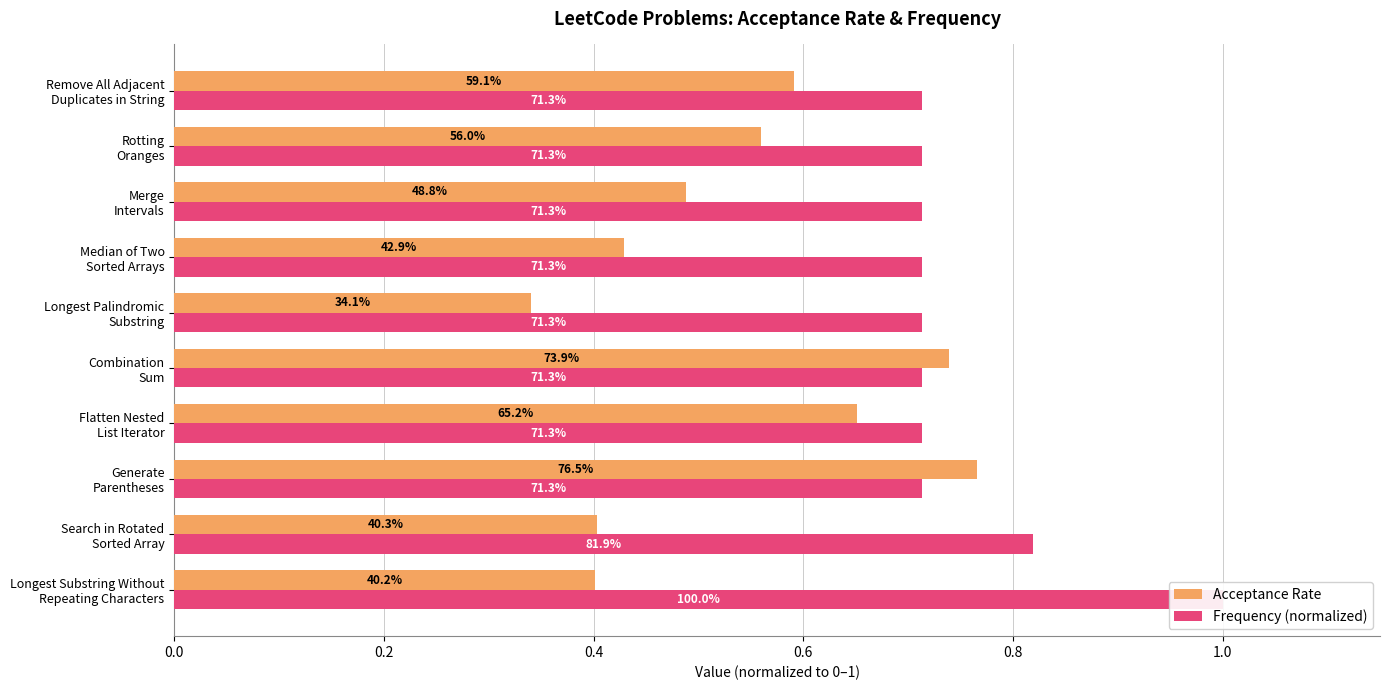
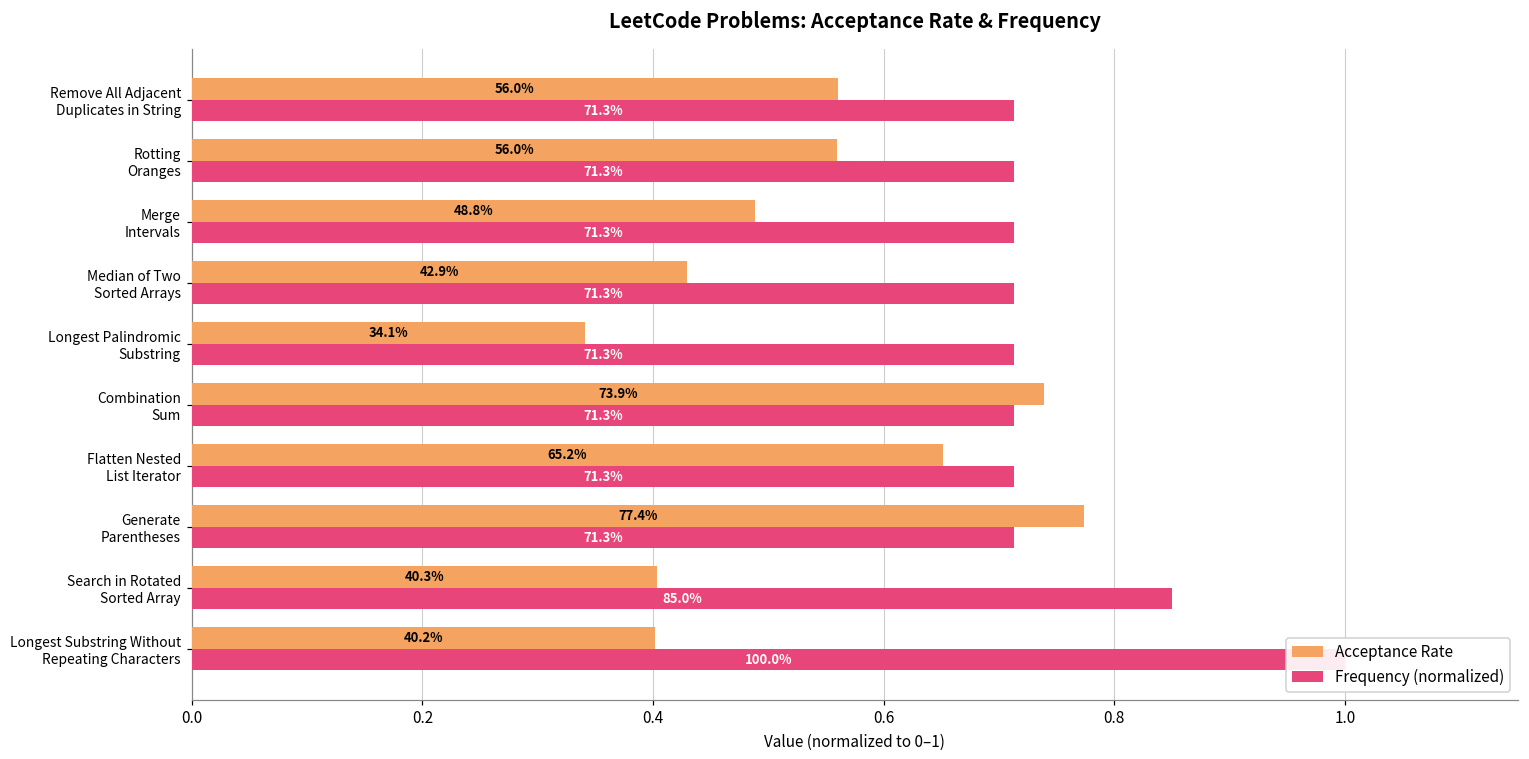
  {
    "Acceptance Rate": {
-     "Remove All Adjacent Duplicates in String": "59.1%",
+     "Remove All Adjacent Duplicates in String": "56.0%",
      "Rotting Oranges": "56.0%",
      "Merge Intervals": "48.8%",
      "Median of Two Sorted Arrays": "42.9%",
      "Longest Palindromic Substring": "34.1%",
      "Combination Sum": "73.9%",
      "Flatten Nested List Iterator": "65.2%",
-     "Generate Parentheses": "76.5%",
+     "Generate Parentheses": "77.4%",
      "Search in Rotated Sorted Array": "40.3%",
      "Longest Substring Without Repeating Characters": "40.2%"
    },
    "Frequency (normalized)": {
      "Remove All Adjacent Duplicates in String": "71.3%",
      "Rotting Oranges": "71.3%",
      "Merge Intervals": "71.3%",
      "Median of Two Sorted Arrays": "71.3%",
      "Longest Palindromic Substring": "71.3%",
      "Combination Sum": "71.3%",
      "Flatten Nested List Iterator": "71.3%",
      "Generate Parentheses": "71.3%",
-     "Search in Rotated Sorted Array": "81.9%"
+     "Search in Rotated Sorted Array": "85.0%"
    }
  }
